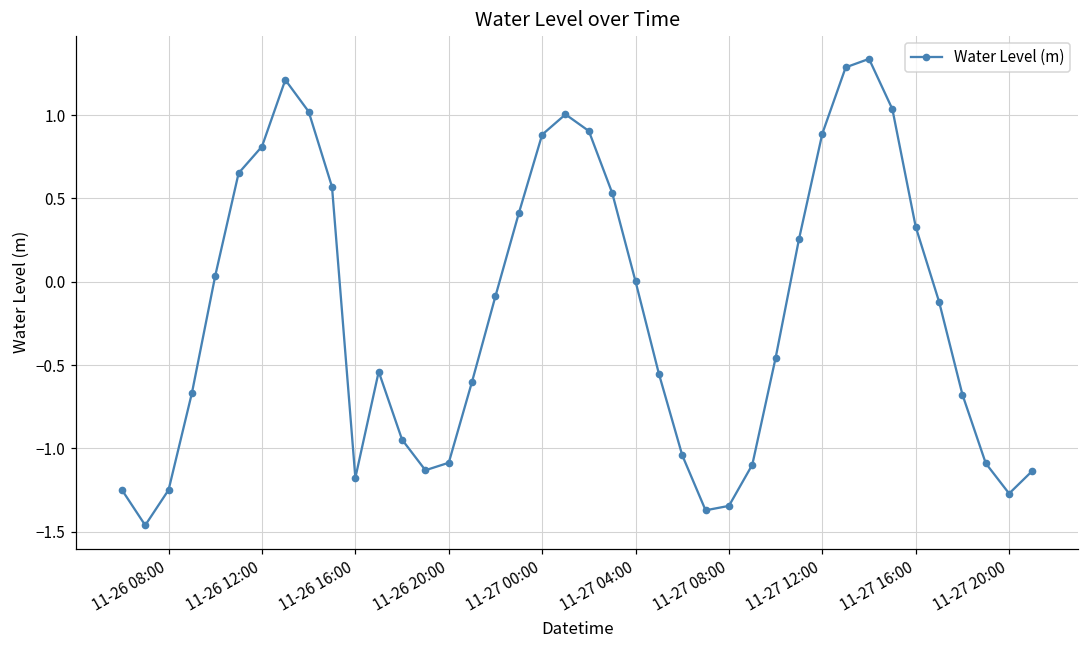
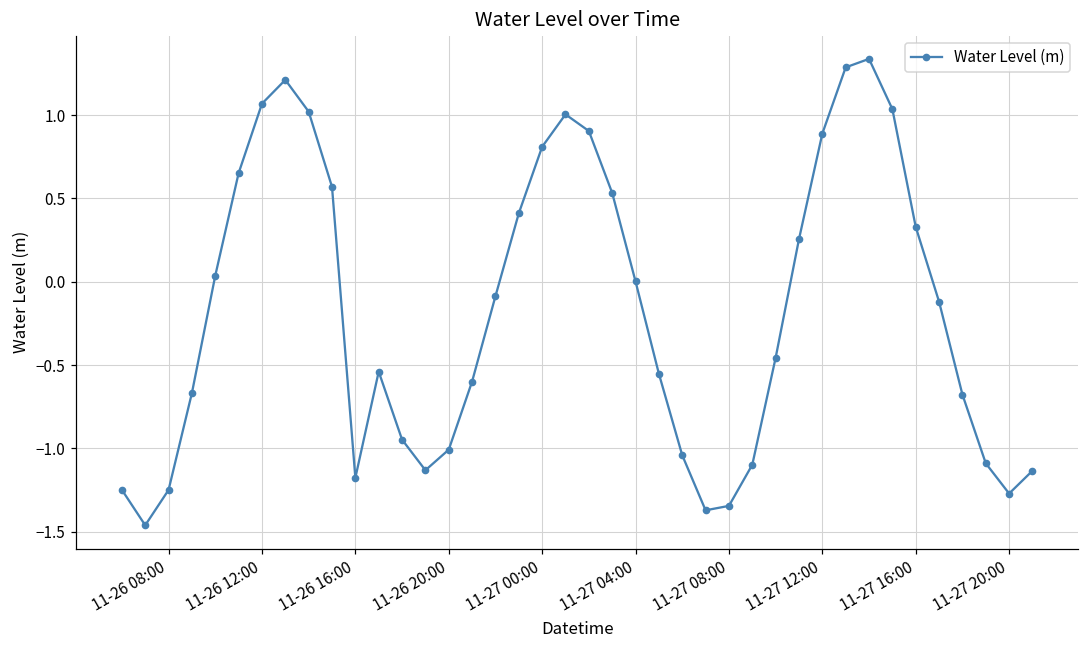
  {
    "11-26 08:00": -1.25,
-   "11-26 12:00": 0.81,
+   "11-26 12:00": 1.07,
    "11-26 16:00": -1.18,
-   "11-26 20:00": -1.09,
-   "11-27 00:00": 0.88,
+   "11-26 20:00": -1.01,
+   "11-27 00:00": 0.81,
    "11-27 04:00": 0.00,
    "11-27 08:00": -1.34,
    "11-27 12:00": 0.89,
    "11-27 16:00": 0.33,
    "11-27 20:00": -1.27
  }
